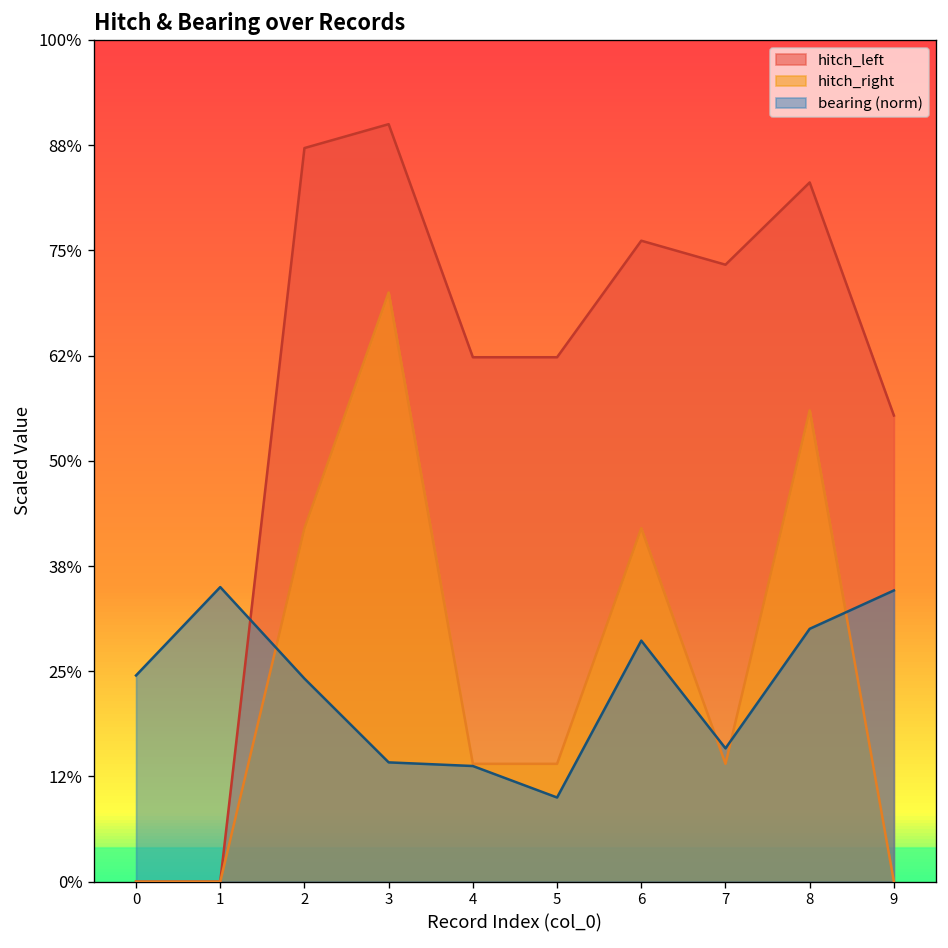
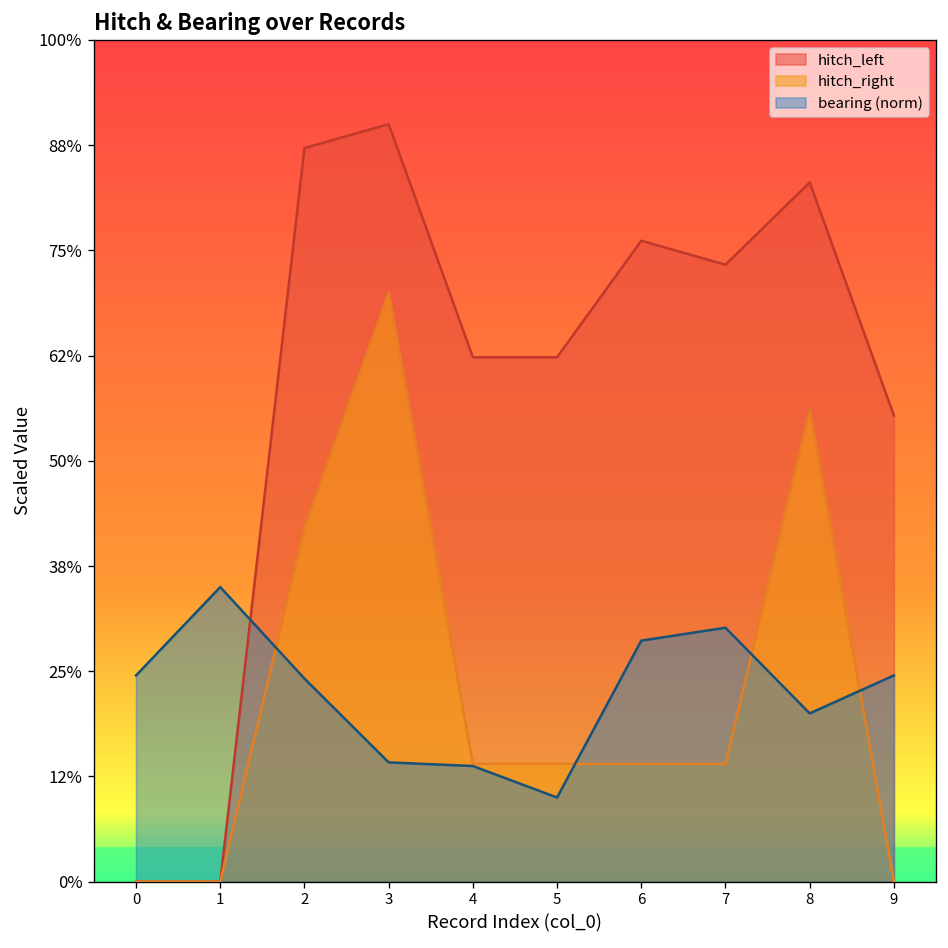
  {
    "hitch_left": {
      "2": "87%",
      "3": "90%",
      "4": "62%",
      "5": "62%",
      "6": "76%",
      "7": "73%",
      "8": "83%",
      "9": "55%"
    },
    "hitch_right": {
      "2": "42%",
      "3": "70%",
      "5": "14%",
-     "6": "42%",
+     "6": "14%",
      "7": "14%",
      "8": "56%"
    },
    "bearing (norm)": {
      "0": "25%",
      "1": "35%",
      "2": "24%",
      "3": "14%",
      "5": "10%",
      "6": "29%",
-     "7": "16%",
-     "8": "30%",
-     "9": "35%"
+     "7": "30%",
+     "8": "20%",
+     "9": "25%"
    }
  }
